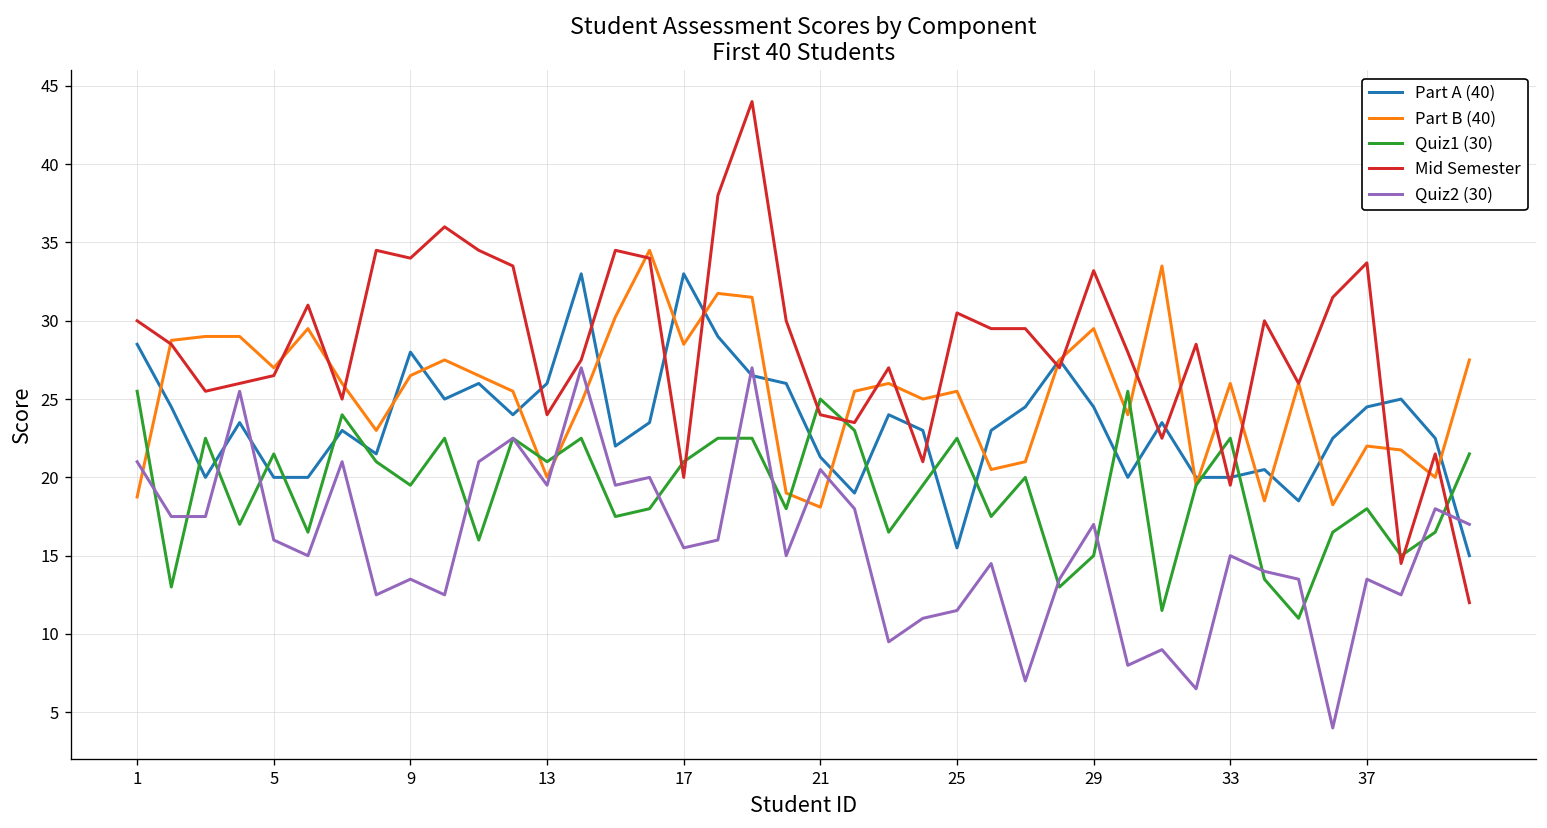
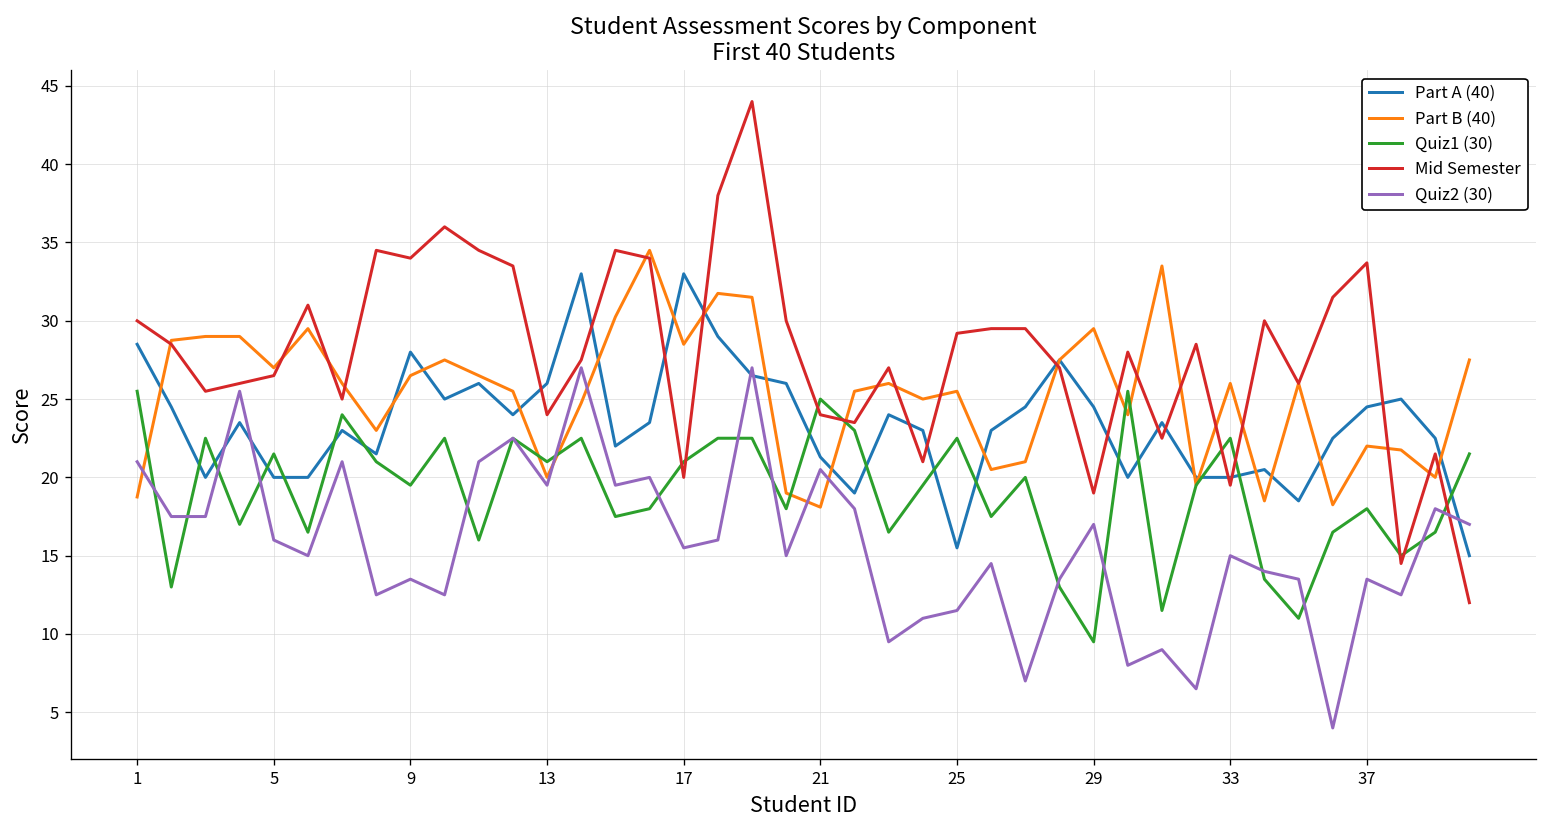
  {
    "Part A (40)": {
      "1": 28.5,
      "5": 20.0,
      "9": 28.0,
      "13": 26.0,
      "17": 33.0,
      "21": 21.3,
      "25": 15.5,
      "29": 24.5,
      "33": 20.0,
      "37": 24.5
    },
    "Part B (40)": {
      "1": 18.8,
      "5": 27.0,
      "9": 26.5,
      "13": 20.0,
      "17": 28.5,
      "21": 18.1,
      "25": 25.5,
      "29": 29.5,
      "33": 26.0,
      "37": 22.0
    },
    "Quiz1 (30)": {
      "1": 25.5,
      "5": 21.5,
      "9": 19.5,
      "13": 21.0,
      "17": 21.0,
      "21": 25.0,
      "25": 22.5,
-     "29": 15.0,
+     "29": 9.5,
      "33": 22.5,
      "37": 18.0
    },
    "Mid Semester": {
      "1": 30.0,
      "5": 26.5,
      "9": 34.0,
      "13": 24.0,
      "17": 20.0,
      "21": 24.0,
-     "25": 30.5,
-     "29": 33.2,
+     "25": 29.2,
+     "29": 19.0,
      "33": 19.5,
      "37": 33.7
    },
    "Quiz2 (30)": {
      "1": 21.0,
      "5": 16.0,
      "9": 13.5,
      "13": 19.5,
      "17": 15.5,
      "21": 20.5,
      "25": 11.5,
      "29": 17.0,
      "33": 15.0,
      "37": 13.5
    }
  }
